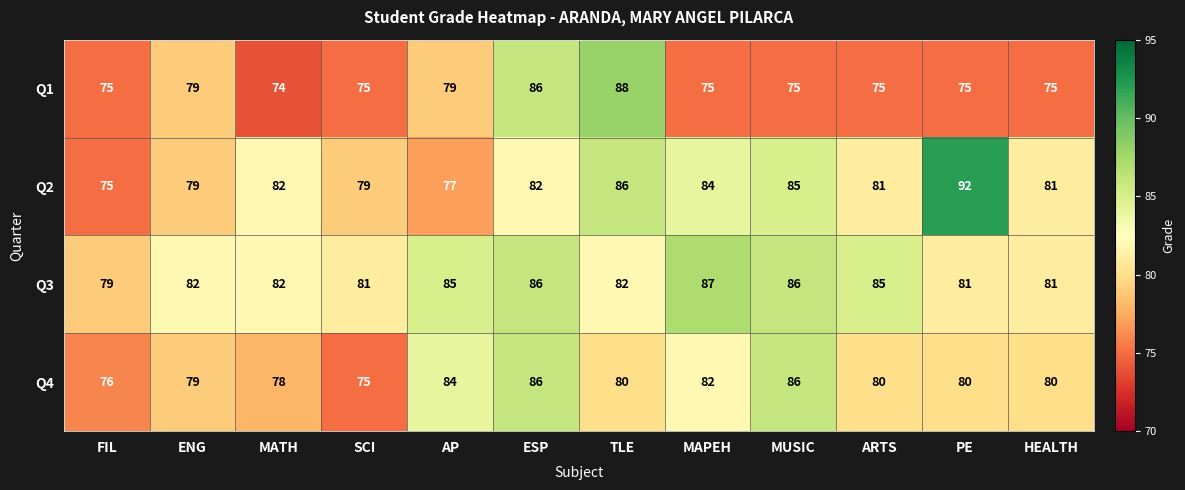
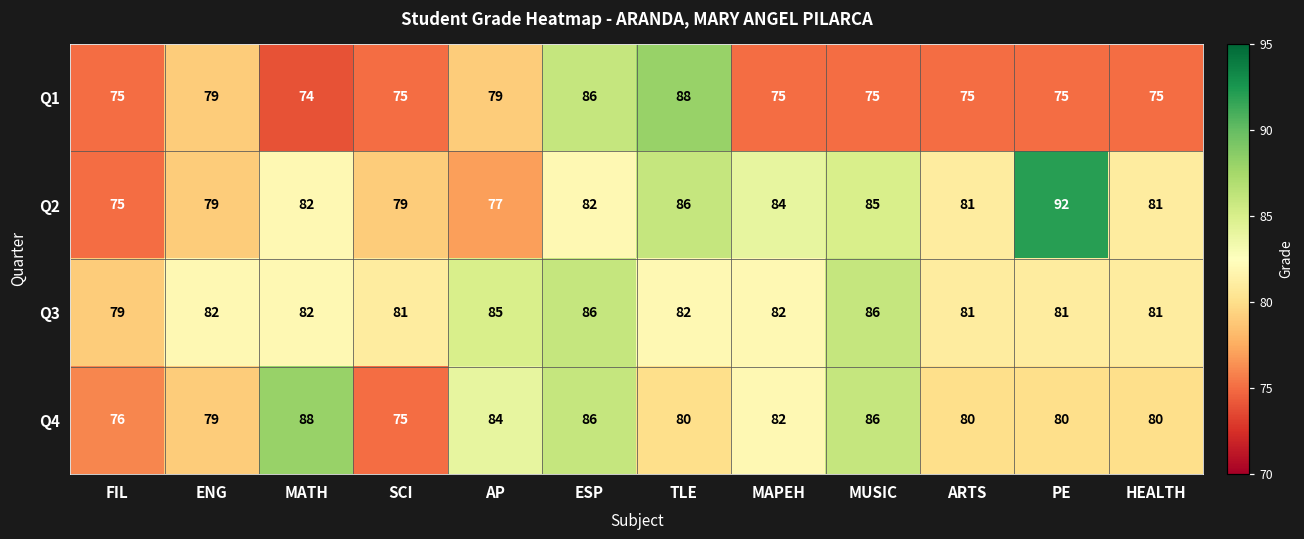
  {
    "Q1": {
      "FIL": 75,
      "ENG": 79,
      "MATH": 74,
      "SCI": 75,
      "AP": 79,
      "ESP": 86,
      "TLE": 88,
      "MAPEH": 75,
      "MUSIC": 75,
      "ARTS": 75,
      "PE": 75,
      "HEALTH": 75
    },
    "Q2": {
      "FIL": 75,
      "ENG": 79,
      "MATH": 82,
      "SCI": 79,
      "AP": 77,
      "ESP": 82,
      "TLE": 86,
      "MAPEH": 84,
      "MUSIC": 85,
      "ARTS": 81,
      "PE": 92,
      "HEALTH": 81
    },
    "Q3": {
      "FIL": 79,
      "ENG": 82,
      "MATH": 82,
      "SCI": 81,
      "AP": 85,
      "ESP": 86,
      "TLE": 82,
-     "MAPEH": 87,
+     "MAPEH": 82,
      "MUSIC": 86,
-     "ARTS": 85,
+     "ARTS": 81,
      "PE": 81,
      "HEALTH": 81
    },
    "Q4": {
      "FIL": 76,
      "ENG": 79,
-     "MATH": 78,
+     "MATH": 88,
      "SCI": 75,
      "AP": 84,
      "ESP": 86,
      "TLE": 80,
      "MAPEH": 82,
      "MUSIC": 86,
      "ARTS": 80,
      "PE": 80,
      "HEALTH": 80
    }
  }
